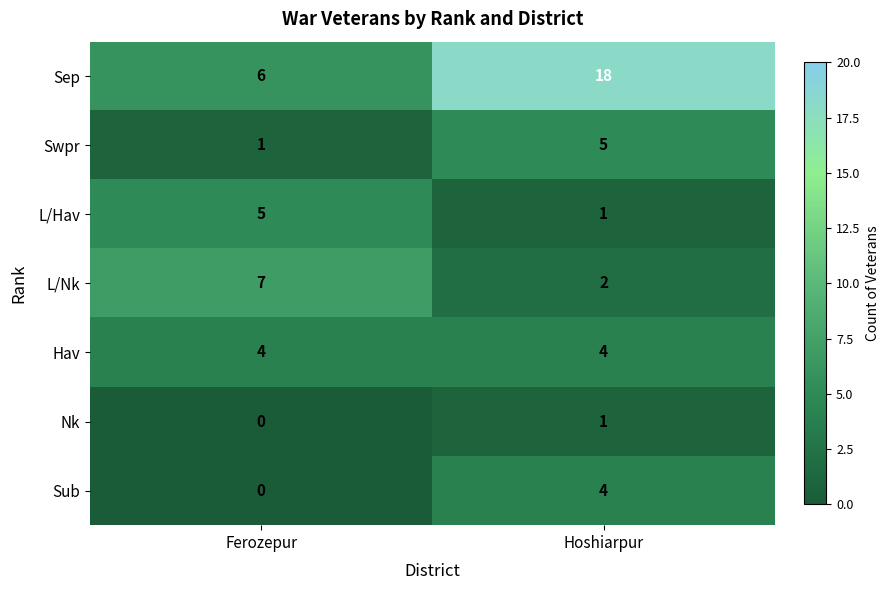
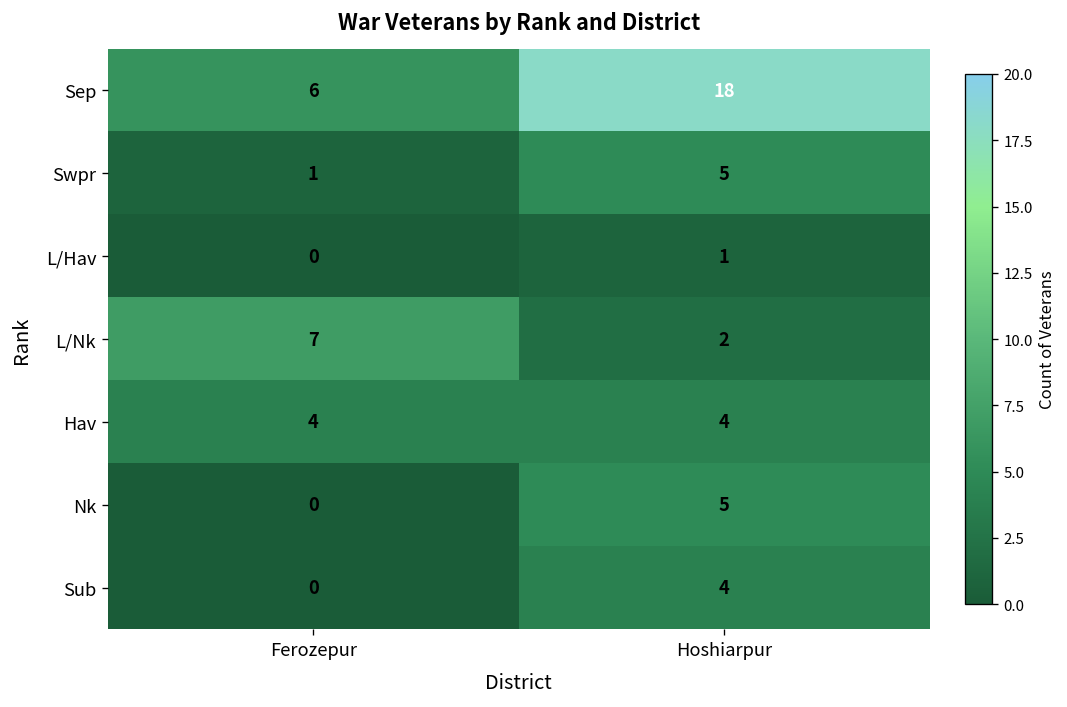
  {
    "Sep": {
      "Ferozepur": 6,
      "Hoshiarpur": 18
    },
    "Swpr": {
      "Ferozepur": 1,
      "Hoshiarpur": 5
    },
    "L/Hav": {
-     "Ferozepur": 5,
+     "Ferozepur": 0,
      "Hoshiarpur": 1
    },
    "L/Nk": {
      "Ferozepur": 7,
      "Hoshiarpur": 2
    },
    "Hav": {
      "Ferozepur": 4,
      "Hoshiarpur": 4
    },
    "Nk": {
      "Ferozepur": 0,
-     "Hoshiarpur": 1
+     "Hoshiarpur": 5
    },
    "Sub": {
      "Ferozepur": 0,
      "Hoshiarpur": 4
    }
  }
